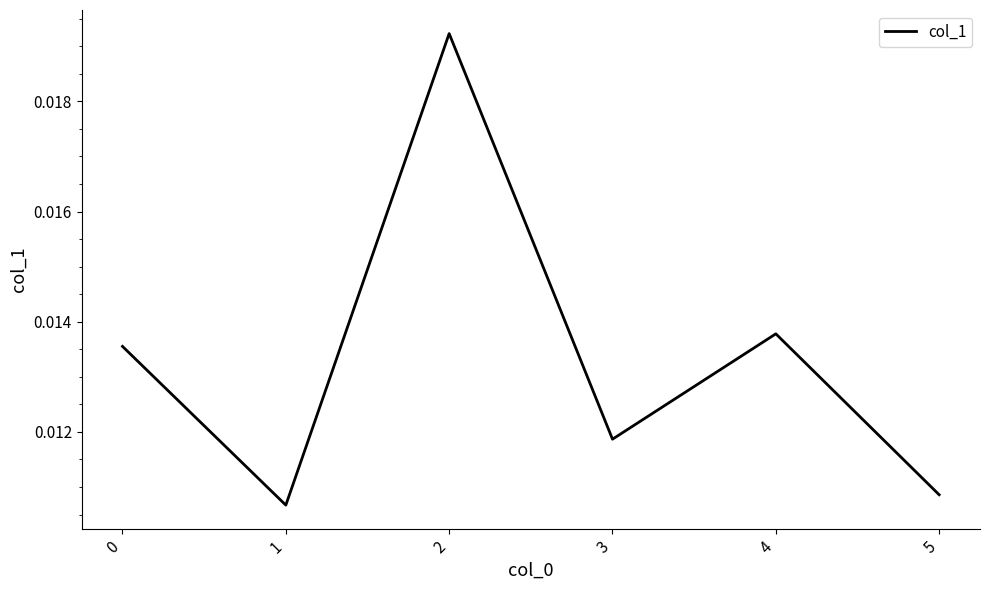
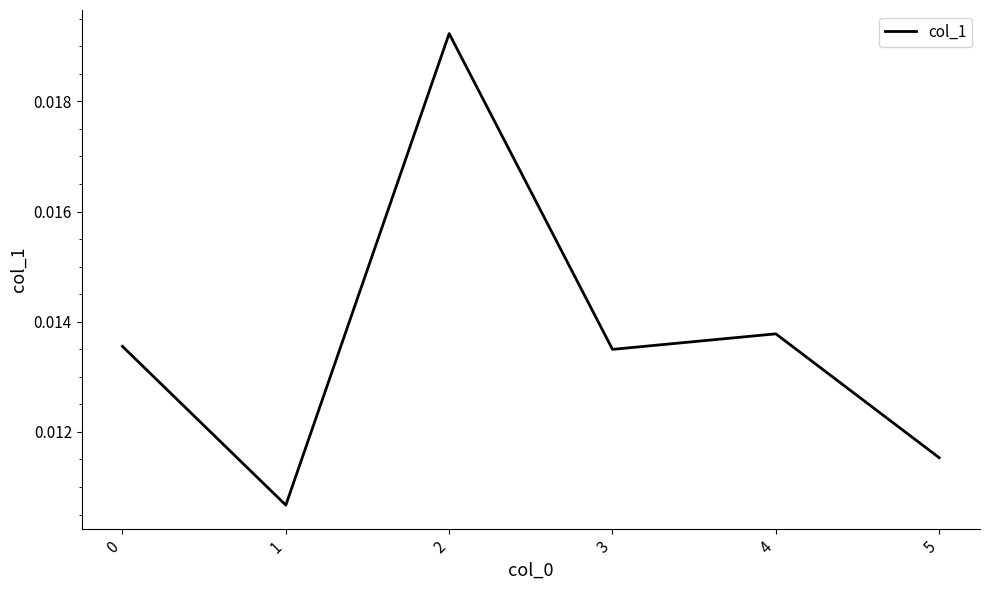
  {
    "0": 0.0136,
    "1": 0.0107,
    "2": 0.0192,
-   "3": 0.0119,
+   "3": 0.0135,
    "4": 0.0138,
-   "5": 0.0109
+   "5": 0.0115
  }
